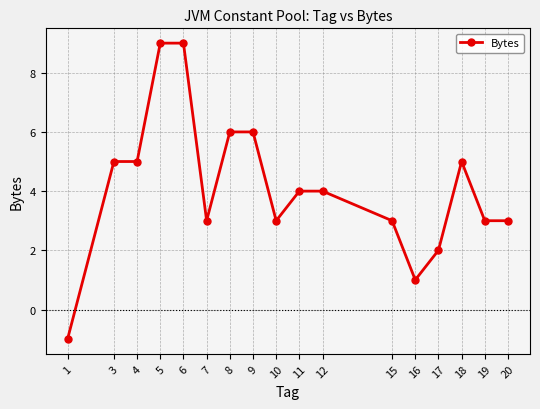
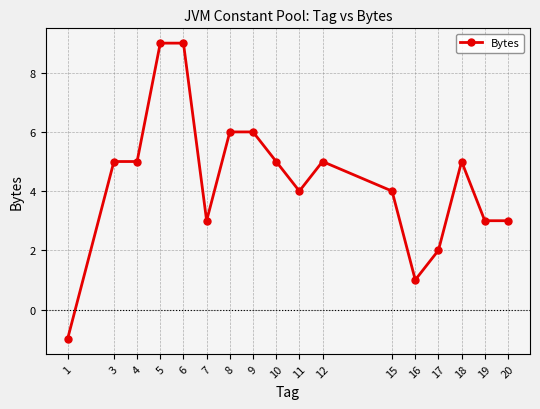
  {
    "1": -1,
    "3": 5,
    "4": 5,
    "5": 9,
    "6": 9,
    "7": 3,
    "8": 6,
    "9": 6,
-   "10": 3,
+   "10": 5,
    "11": 4,
-   "12": 4,
-   "15": 3,
+   "12": 5,
+   "15": 4,
    "16": 1,
    "17": 2,
    "18": 5,
    "19": 3,
    "20": 3
  }
